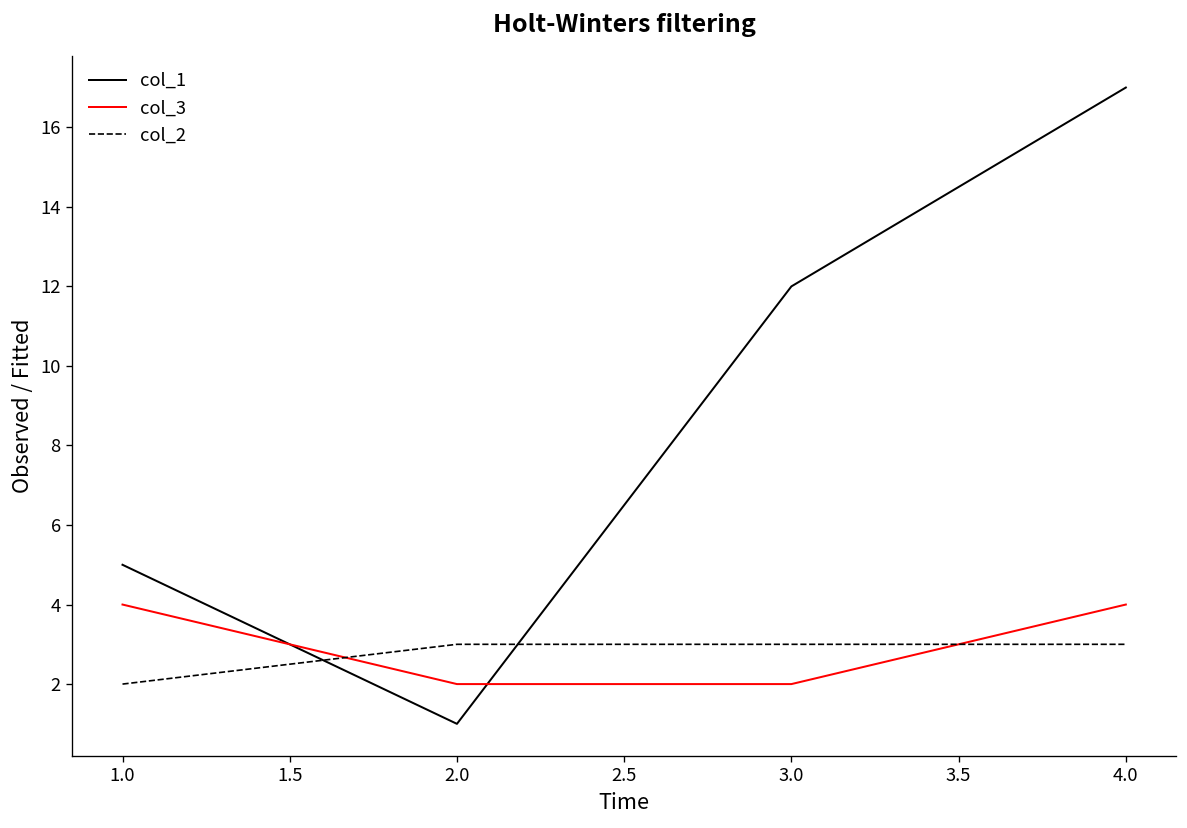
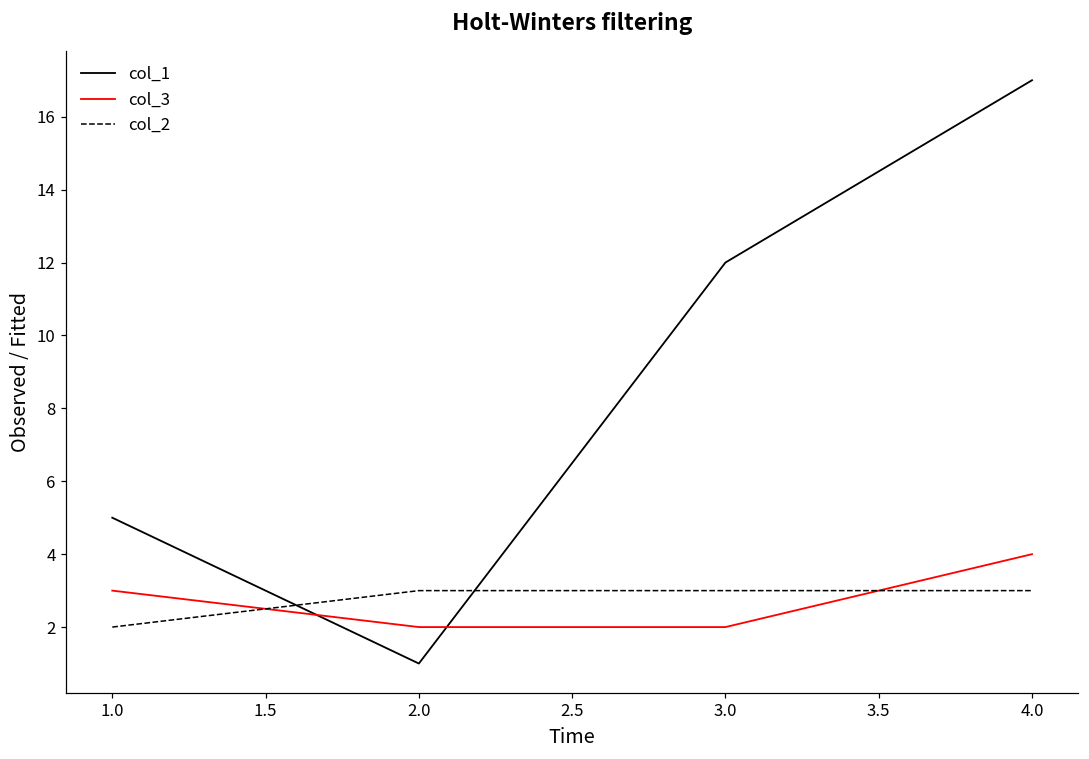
  {
    "col_3": {
-     "1.0": 4,
+     "1.0": 3,
      "2.0": 2,
      "3.0": 2,
      "4.0": 4
    }
  }
